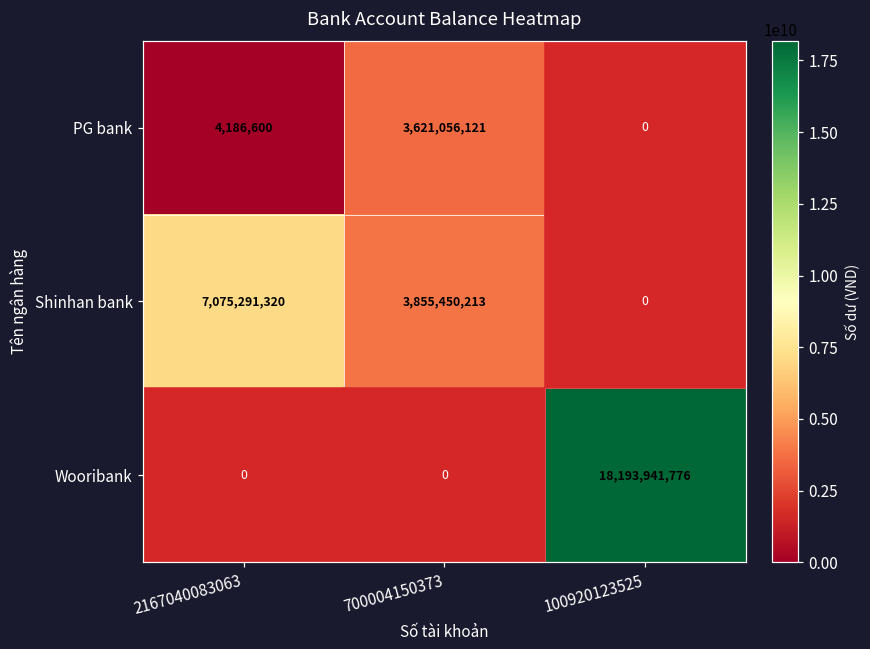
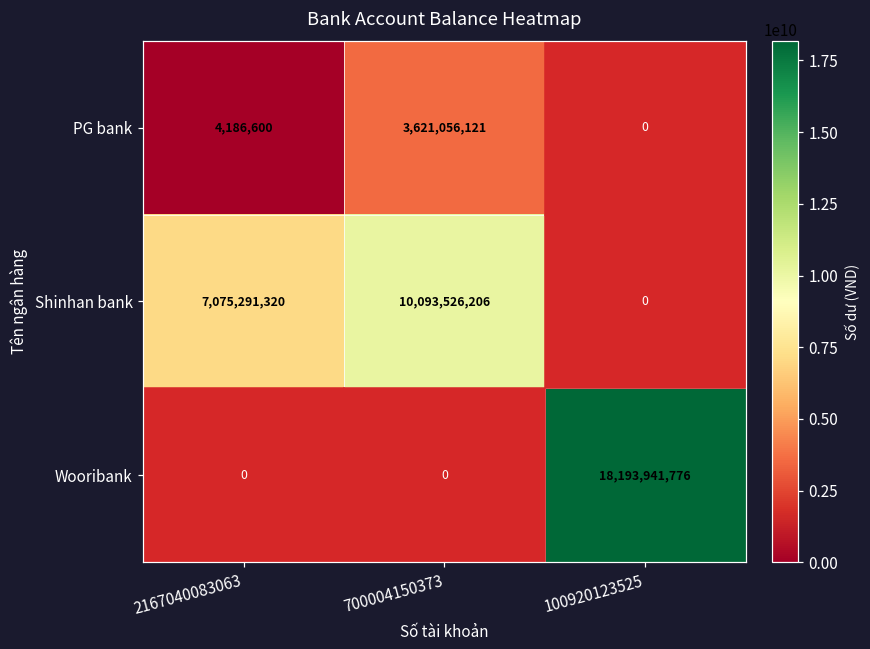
  {
    "PG bank": {
      "2167040083063": "4,186,600",
      "700004150373": "3,621,056,121"
    },
    "Shinhan bank": {
      "2167040083063": "7,075,291,320",
-     "700004150373": "3,855,450,213"
+     "700004150373": "10,093,526,206"
    },
    "Wooribank": {
      "100920123525": "18,193,941,776"
    }
  }
